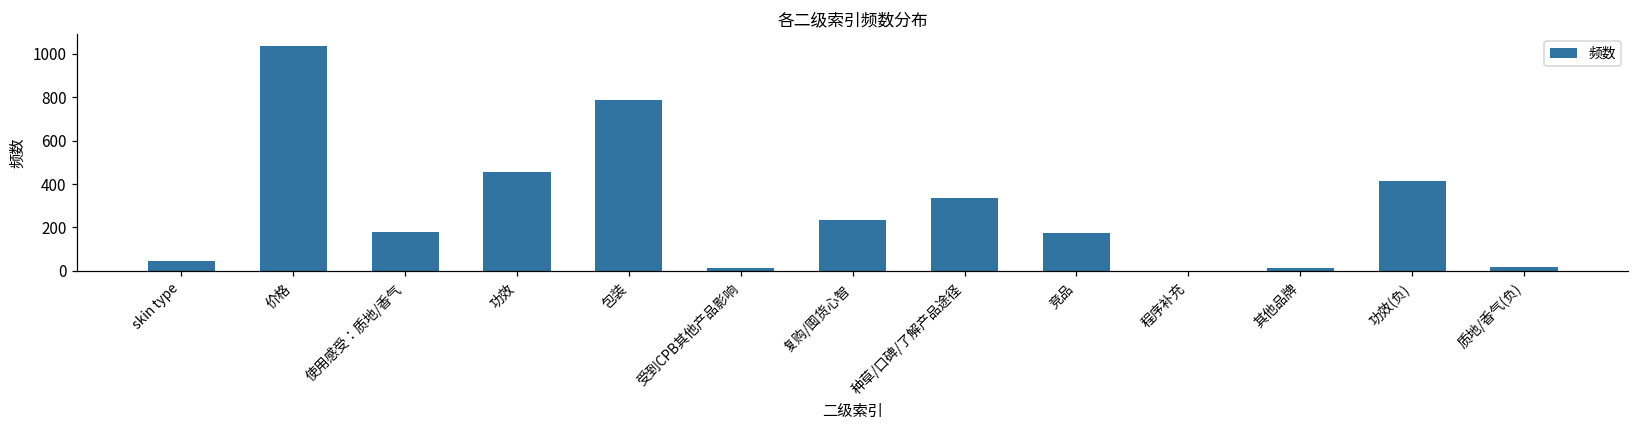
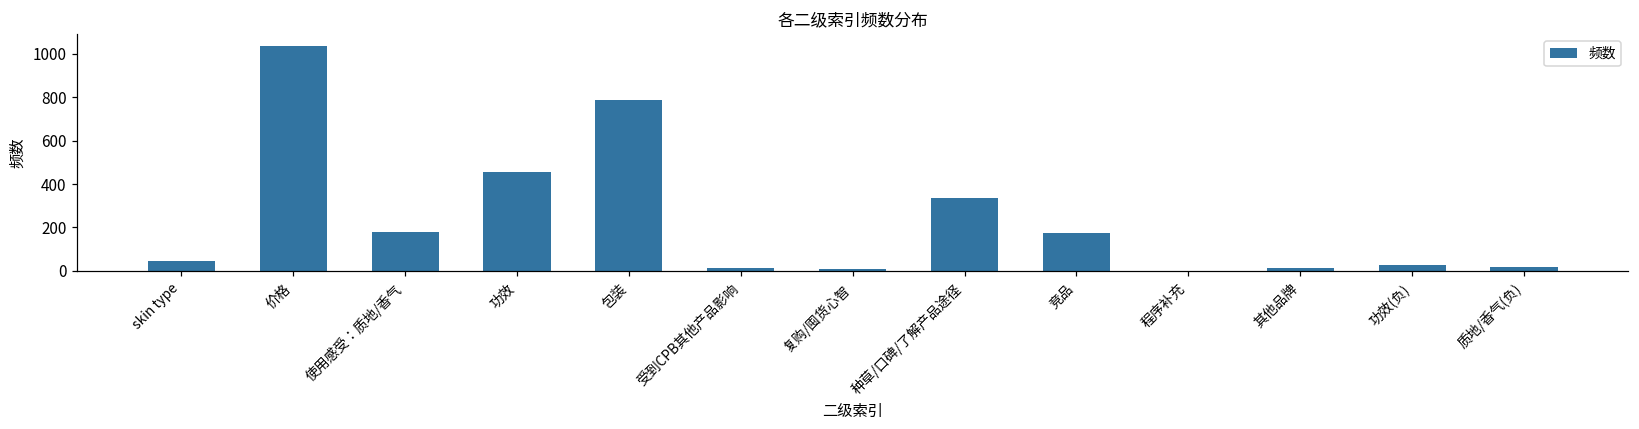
  {
    "skin type": 50,
    "价格": 1040,
    "使用感受：质地/香气": 180,
    "功效": 460,
    "包装": 790,
-   "复购/囤货心智": 240,
+   "复购/囤货心智": 10,
    "种草/口碑/了解产品途径": 340,
    "竞品": 170,
-   "功效(负)": 410,
+   "功效(负)": 30,
    "质地/香气(负)": 20
  }
